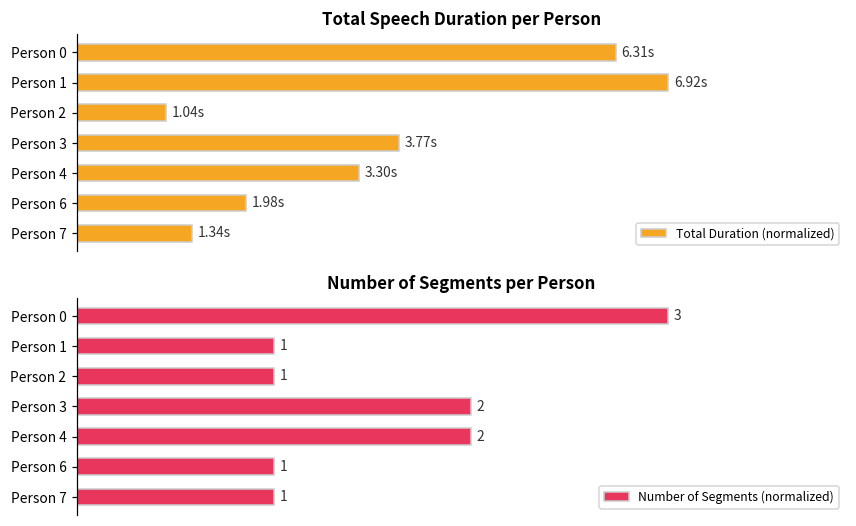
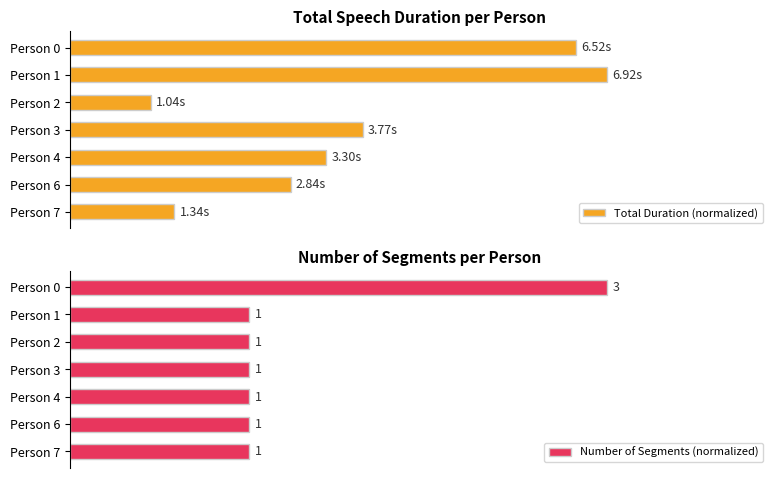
  {
    "Total Speech Duration per Person": {
-     "Person 0": "6.31s",
-     "Person 6": "1.98s"
+     "Person 0": "6.52s",
+     "Person 6": "2.84s"
    },
    "Number of Segments per Person": {
-     "Person 3": "2",
-     "Person 4": "2"
+     "Person 3": "1",
+     "Person 4": "1"
    }
  }
